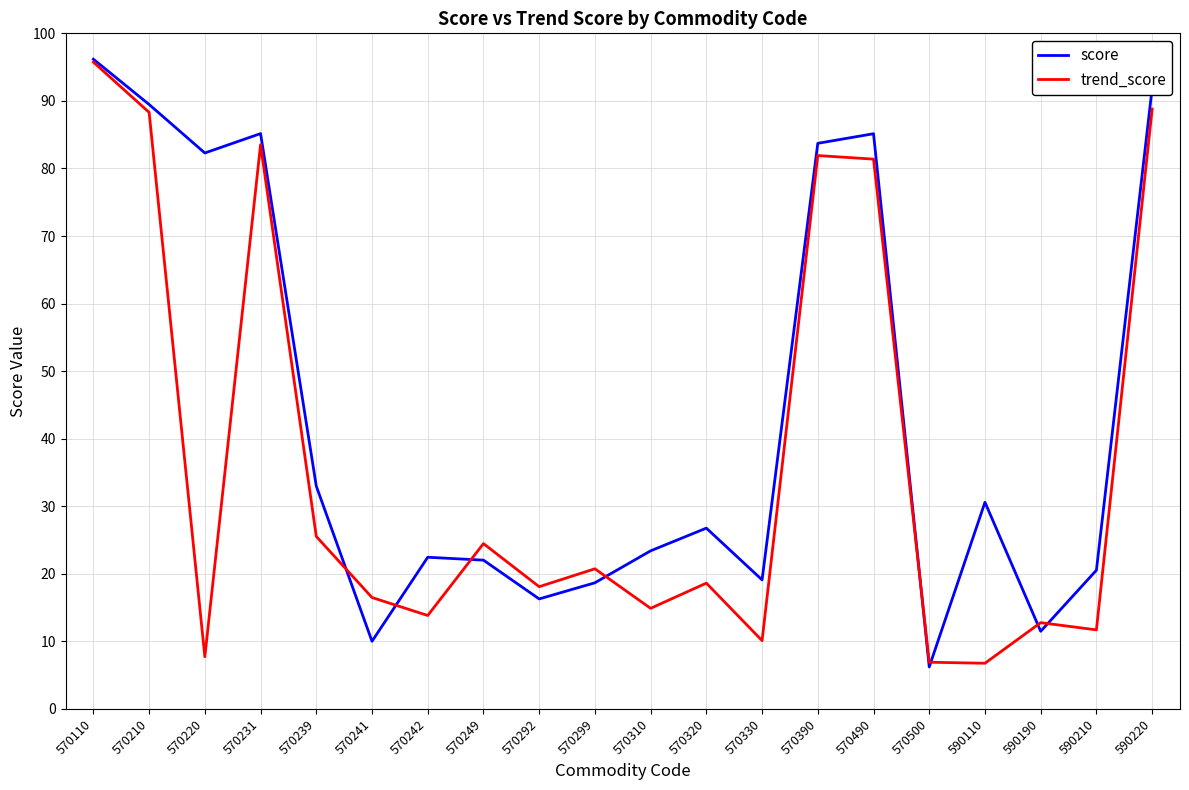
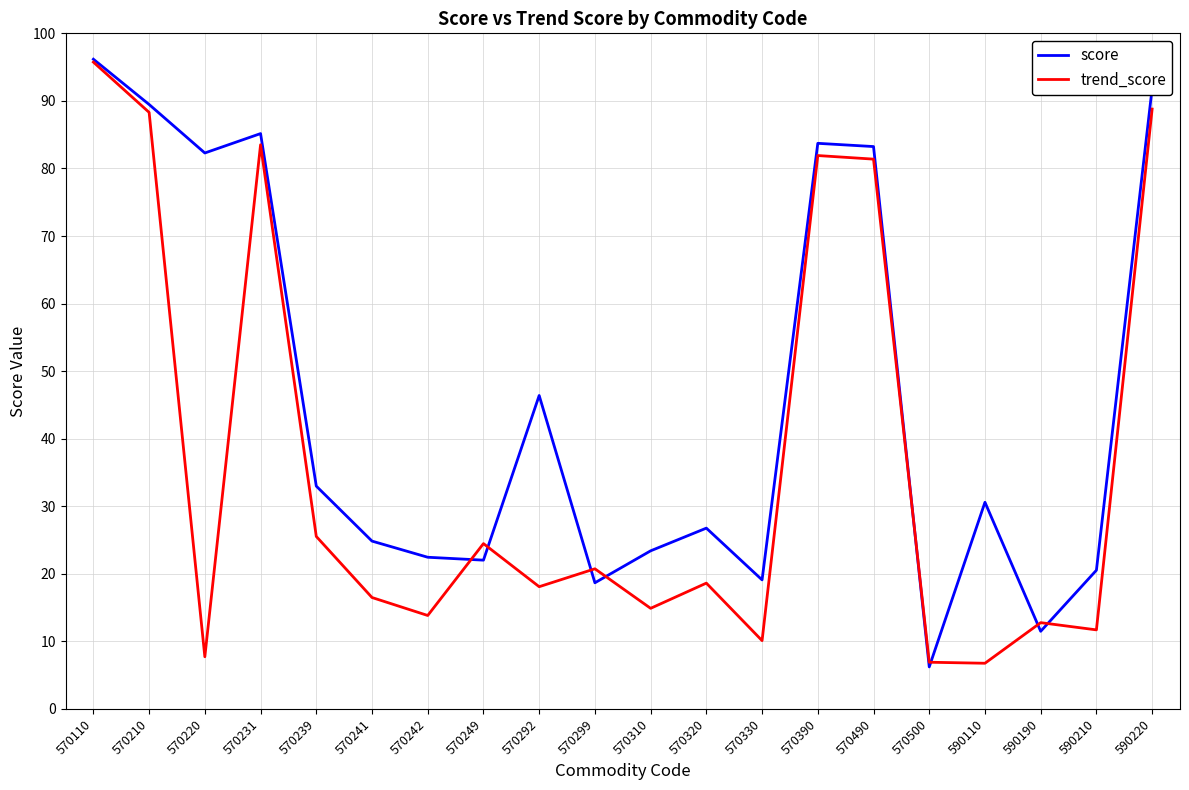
  {
    "score": {
      "570110": 96,
      "570210": 89,
      "570220": 82,
      "570231": 85,
      "570239": 33,
-     "570241": 10,
+     "570241": 25,
      "570242": 22,
      "570249": 22,
-     "570292": 16,
+     "570292": 46,
      "570299": 19,
      "570310": 23,
      "570320": 27,
      "570330": 19,
      "570390": 84,
-     "570490": 85,
+     "570490": 83,
      "570500": 6,
      "590110": 31,
      "590190": 11,
      "590210": 21
    },
    "trend_score": {
      "570110": 96,
      "570210": 88,
      "570220": 8,
      "570231": 84,
      "570239": 26,
      "570241": 16,
      "570242": 14,
      "570249": 24,
      "570292": 18,
      "570299": 21,
      "570310": 15,
      "570320": 19,
      "570330": 10,
      "570390": 82,
      "570490": 81,
      "570500": 7,
      "590110": 7,
      "590190": 13,
      "590210": 12,
      "590220": 89
    }
  }
